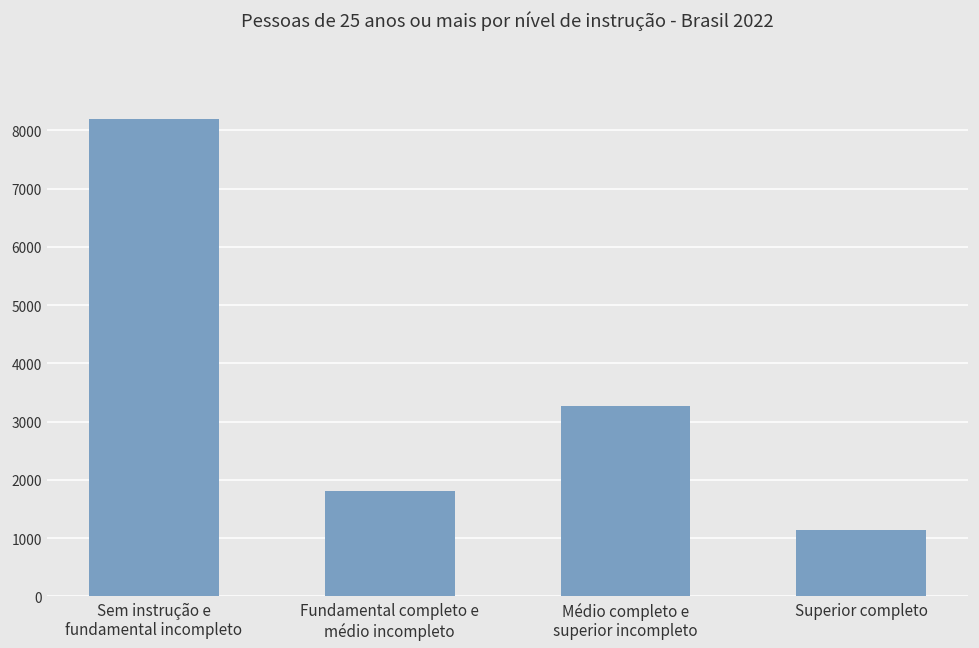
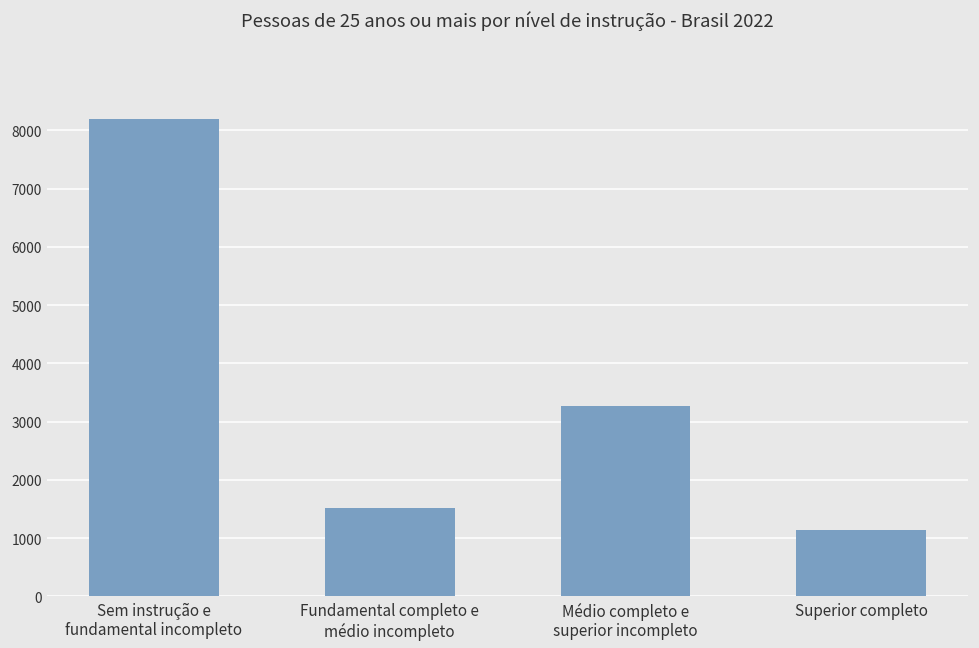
  {
    "Sem instrução e fundamental incompleto": 8200,
-   "Fundamental completo e médio incompleto": 1800,
+   "Fundamental completo e médio incompleto": 1500,
    "Médio completo e superior incompleto": 3300,
    "Superior completo": 1100
  }
